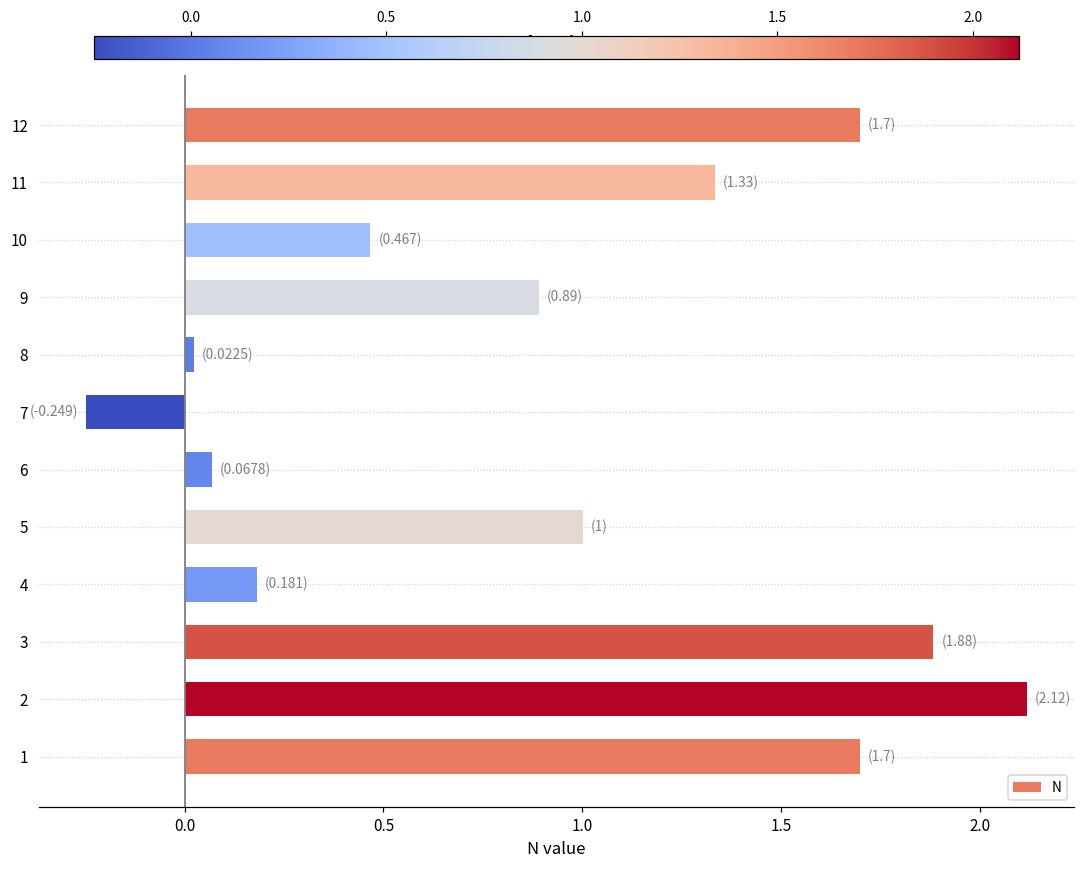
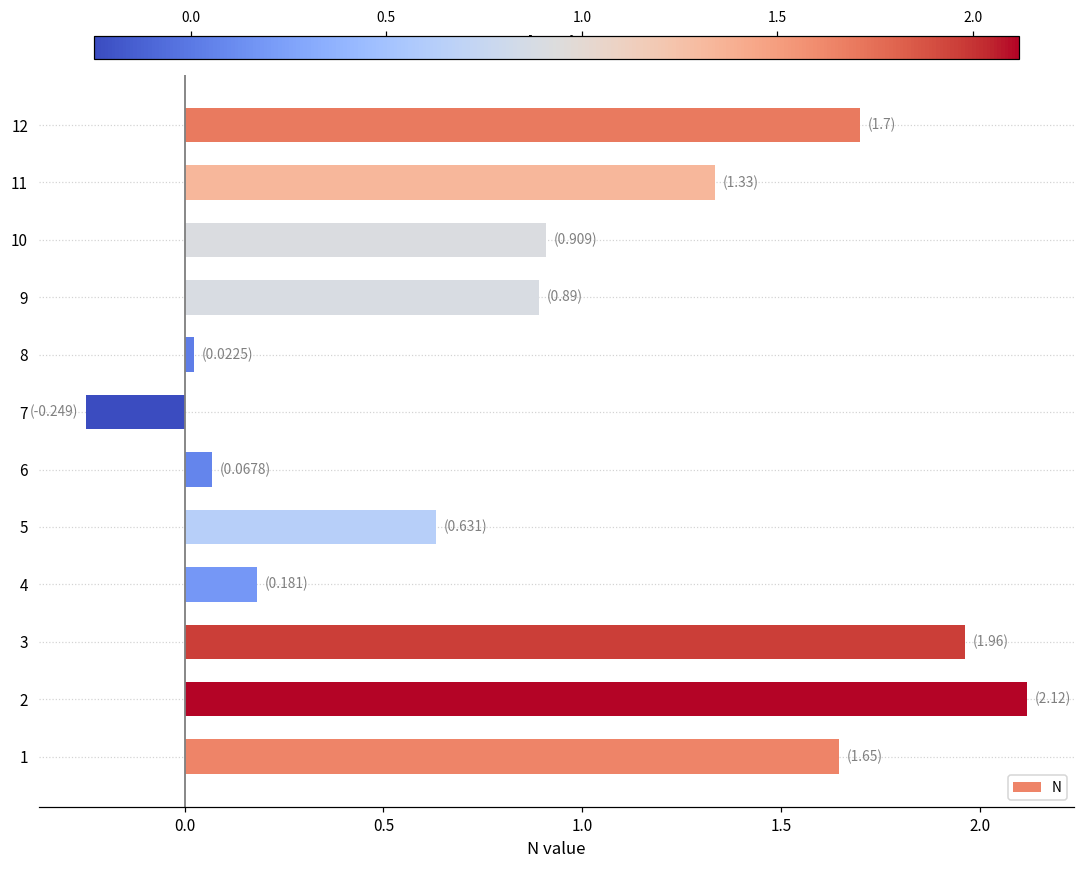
  {
    "12": "(1.7)",
    "11": "(1.33)",
-   "10": "(0.467)",
+   "10": "(0.909)",
    "9": "(0.89)",
    "8": "(0.0225)",
    "7": "(-0.249)",
    "6": "(0.0678)",
-   "5": "(1)",
+   "5": "(0.631)",
    "4": "(0.181)",
-   "3": "(1.88)",
+   "3": "(1.96)",
    "2": "(2.12)",
-   "1": "(1.7)"
+   "1": "(1.65)"
  }
